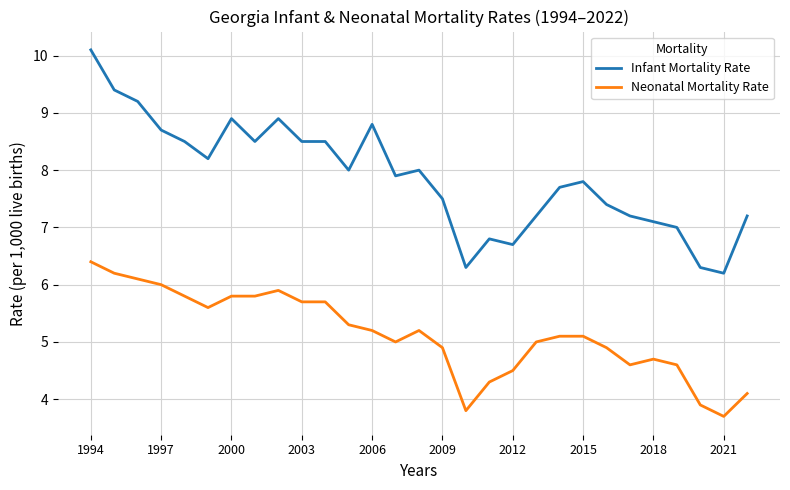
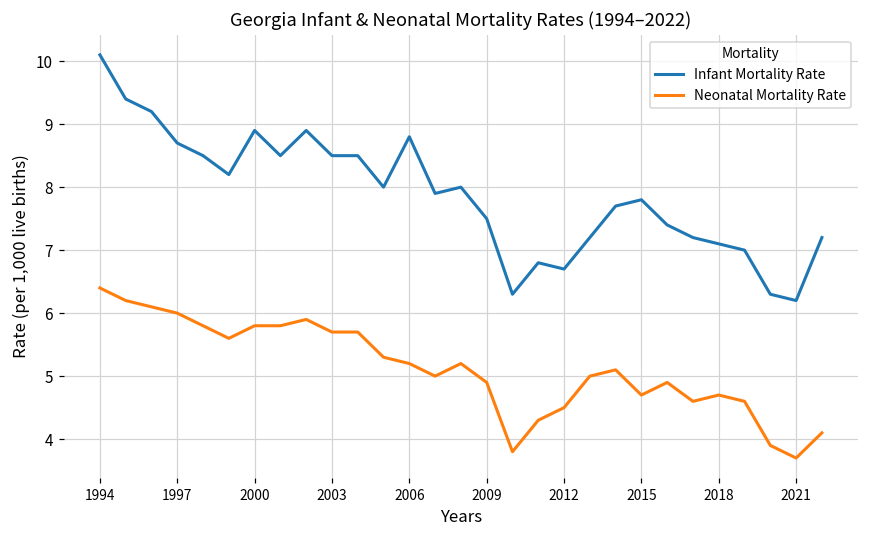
  {
    "Infant Mortality Rate": {
      "1994": 10.1,
      "1997": 8.7,
      "2000": 8.9,
      "2003": 8.5,
      "2006": 8.8,
      "2009": 7.5,
      "2012": 6.7,
      "2015": 7.8,
      "2018": 7.1,
      "2021": 6.2
    },
    "Neonatal Mortality Rate": {
      "1994": 6.4,
      "1997": 6.0,
      "2000": 5.8,
      "2003": 5.7,
      "2006": 5.2,
      "2009": 4.9,
      "2012": 4.5,
-     "2015": 5.1,
+     "2015": 4.7,
      "2018": 4.7,
      "2021": 3.7
    }
  }
